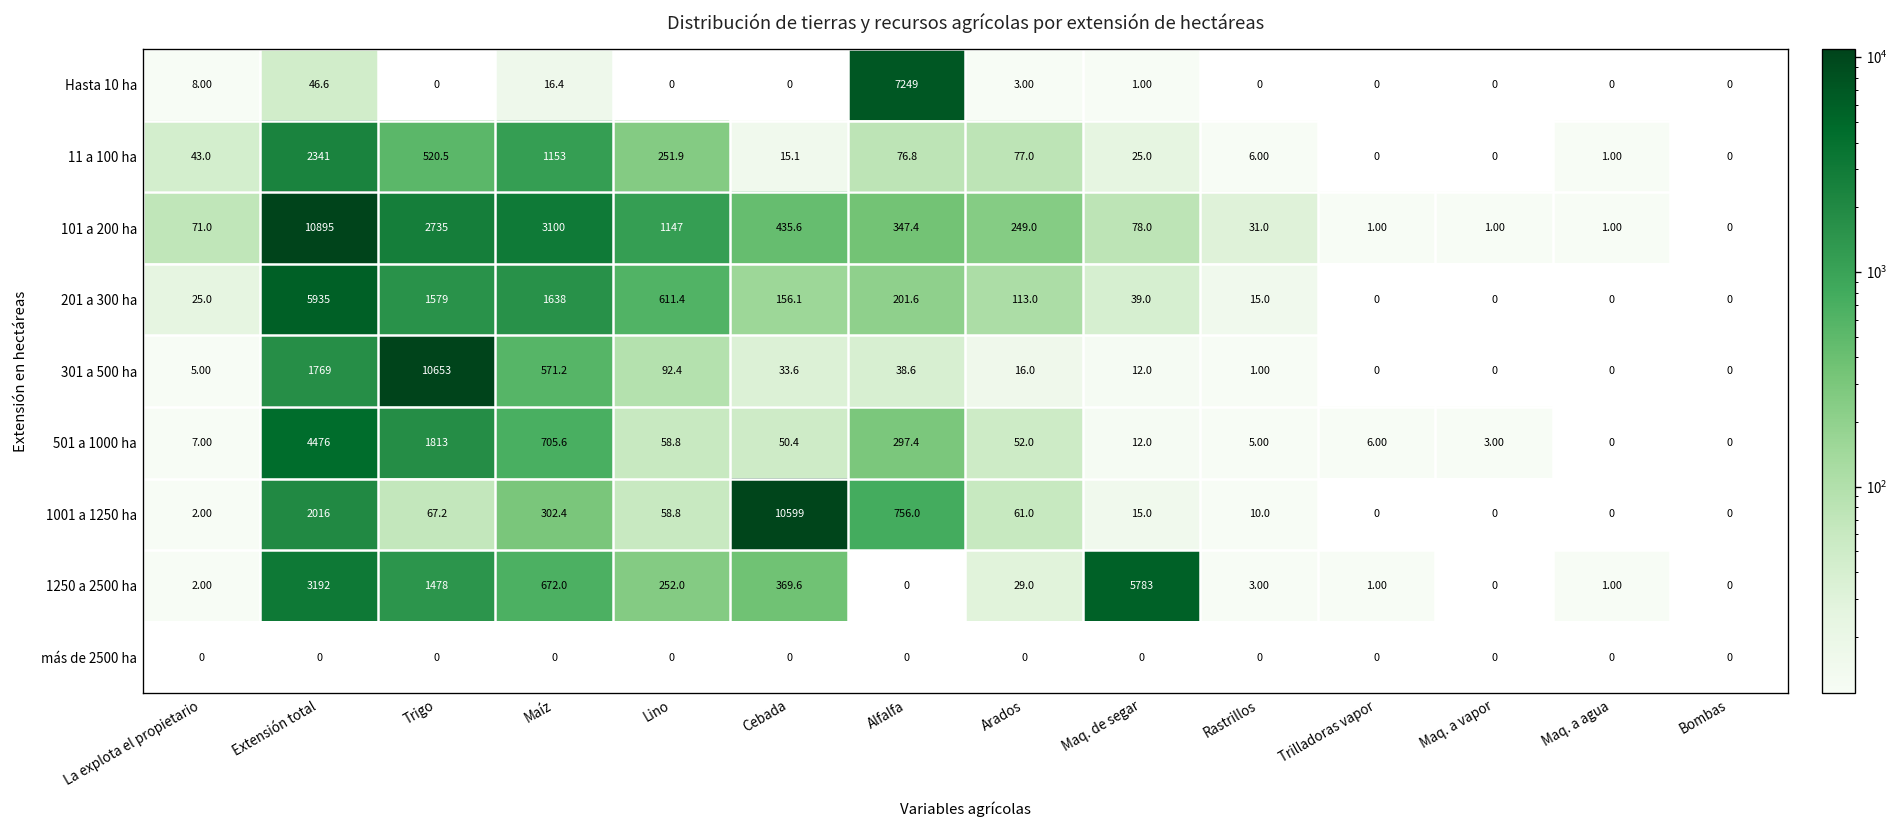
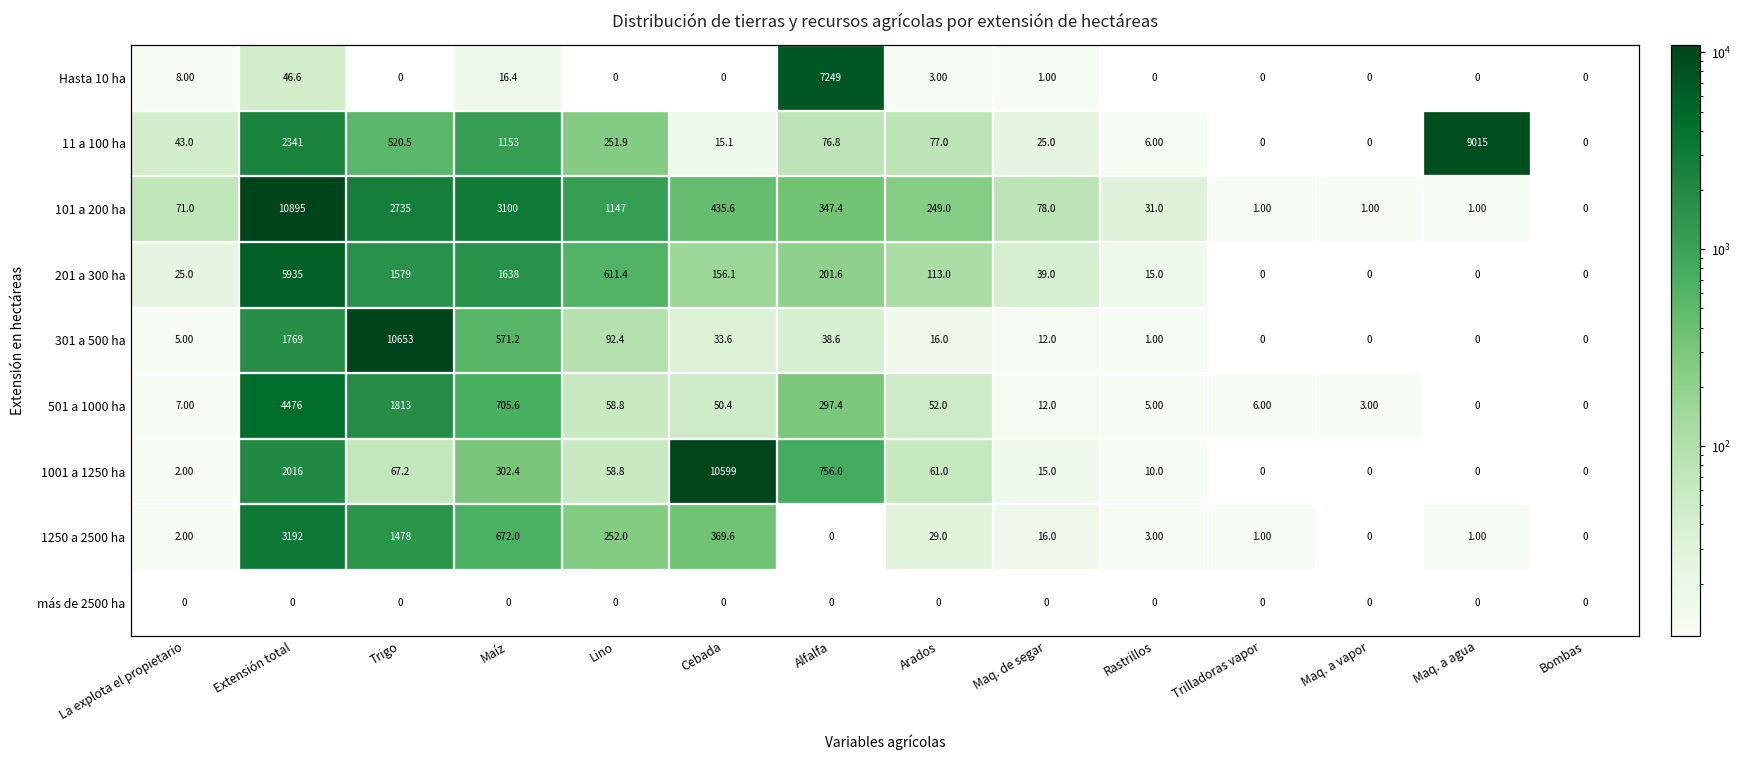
  {
    "Hasta 10 ha": {
      "La explota el propietario": 8.00,
      "Extensión total": 46.6,
      "Trigo": 0,
      "Maíz": 16.4,
      "Lino": 0,
      "Cebada": 0,
      "Alfalfa": 7249,
      "Arados": 3.00,
      "Maq. de segar": 1.00,
      "Rastrillos": 0,
      "Trilladoras vapor": 0,
      "Maq. a vapor": 0,
      "Maq. a agua": 0,
      "Bombas": 0
    },
    "11 a 100 ha": {
      "La explota el propietario": 43.0,
      "Extensión total": 2341,
      "Trigo": 520.5,
      "Maíz": 1153,
      "Lino": 251.9,
      "Cebada": 15.1,
      "Alfalfa": 76.8,
      "Arados": 77.0,
      "Maq. de segar": 25.0,
      "Rastrillos": 6.00,
      "Trilladoras vapor": 0,
      "Maq. a vapor": 0,
-     "Maq. a agua": 1.00,
+     "Maq. a agua": 9015,
      "Bombas": 0
    },
    "101 a 200 ha": {
      "La explota el propietario": 71.0,
      "Extensión total": 10895,
      "Trigo": 2735,
      "Maíz": 3100,
      "Lino": 1147,
      "Cebada": 435.6,
      "Alfalfa": 347.4,
      "Arados": 249.0,
      "Maq. de segar": 78.0,
      "Rastrillos": 31.0,
      "Trilladoras vapor": 1.00,
      "Maq. a vapor": 1.00,
      "Maq. a agua": 1.00,
      "Bombas": 0
    },
    "201 a 300 ha": {
      "La explota el propietario": 25.0,
      "Extensión total": 5935,
      "Trigo": 1579,
      "Maíz": 1638,
      "Lino": 611.4,
      "Cebada": 156.1,
      "Alfalfa": 201.6,
      "Arados": 113.0,
      "Maq. de segar": 39.0,
      "Rastrillos": 15.0,
      "Trilladoras vapor": 0,
      "Maq. a vapor": 0,
      "Maq. a agua": 0,
      "Bombas": 0
    },
    "301 a 500 ha": {
      "La explota el propietario": 5.00,
      "Extensión total": 1769,
      "Trigo": 10653,
      "Maíz": 571.2,
      "Lino": 92.4,
      "Cebada": 33.6,
      "Alfalfa": 38.6,
      "Arados": 16.0,
      "Maq. de segar": 12.0,
      "Rastrillos": 1.00,
      "Trilladoras vapor": 0,
      "Maq. a vapor": 0,
      "Maq. a agua": 0,
      "Bombas": 0
    },
    "501 a 1000 ha": {
      "La explota el propietario": 7.00,
      "Extensión total": 4476,
      "Trigo": 1813,
      "Maíz": 705.6,
      "Lino": 58.8,
      "Cebada": 50.4,
      "Alfalfa": 297.4,
      "Arados": 52.0,
      "Maq. de segar": 12.0,
      "Rastrillos": 5.00,
      "Trilladoras vapor": 6.00,
      "Maq. a vapor": 3.00,
      "Maq. a agua": 0,
      "Bombas": 0
    },
    "1001 a 1250 ha": {
      "La explota el propietario": 2.00,
      "Extensión total": 2016,
      "Trigo": 67.2,
      "Maíz": 302.4,
      "Lino": 58.8,
      "Cebada": 10599,
      "Alfalfa": 756.0,
      "Arados": 61.0,
      "Maq. de segar": 15.0,
      "Rastrillos": 10.0,
      "Trilladoras vapor": 0,
      "Maq. a vapor": 0,
      "Maq. a agua": 0,
      "Bombas": 0
    },
    "1250 a 2500 ha": {
      "La explota el propietario": 2.00,
      "Extensión total": 3192,
      "Trigo": 1478,
      "Maíz": 672.0,
      "Lino": 252.0,
      "Cebada": 369.6,
      "Alfalfa": 0,
      "Arados": 29.0,
-     "Maq. de segar": 5783,
+     "Maq. de segar": 16.0,
      "Rastrillos": 3.00,
      "Trilladoras vapor": 1.00,
      "Maq. a vapor": 0,
      "Maq. a agua": 1.00,
      "Bombas": 0
    },
    "más de 2500 ha": {
      "La explota el propietario": 0,
      "Extensión total": 0,
      "Trigo": 0,
      "Maíz": 0,
      "Lino": 0,
      "Cebada": 0,
      "Alfalfa": 0,
      "Arados": 0,
      "Maq. de segar": 0,
      "Rastrillos": 0,
      "Trilladoras vapor": 0,
      "Maq. a vapor": 0,
      "Maq. a agua": 0,
      "Bombas": 0
    }
  }
